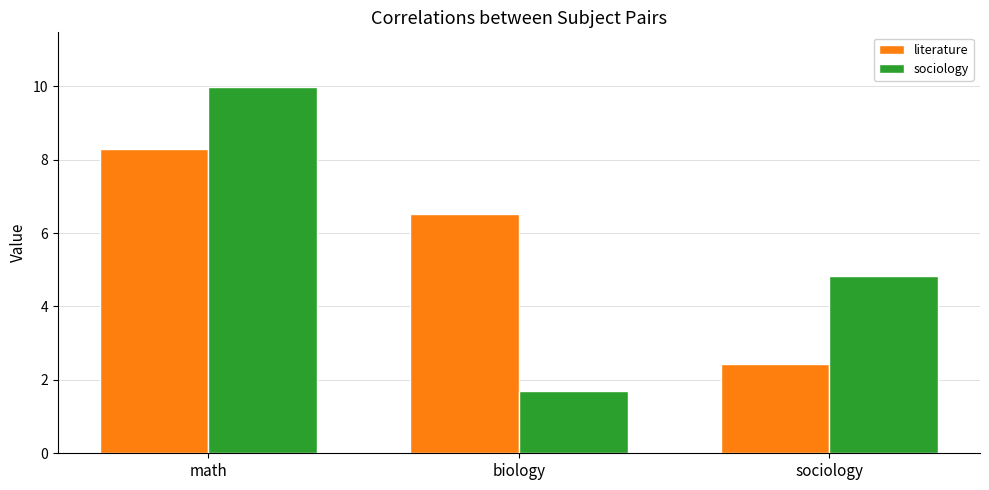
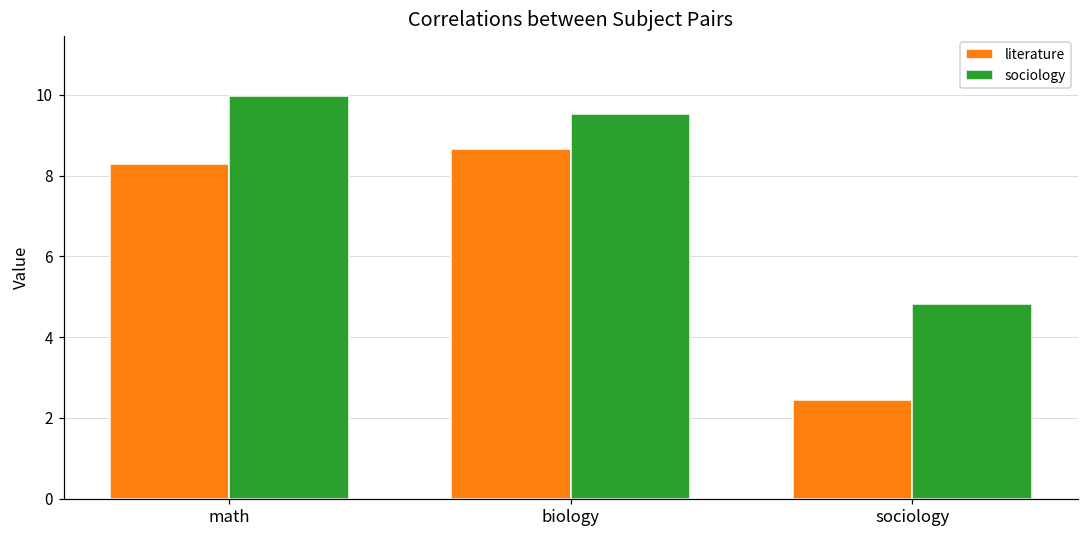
  {
    "literature": {
      "math": 8.3,
-     "biology": 6.5,
+     "biology": 8.7,
      "sociology": 2.4
    },
    "sociology": {
      "math": 10.0,
-     "biology": 1.7,
+     "biology": 9.5,
      "sociology": 4.8
    }
  }
